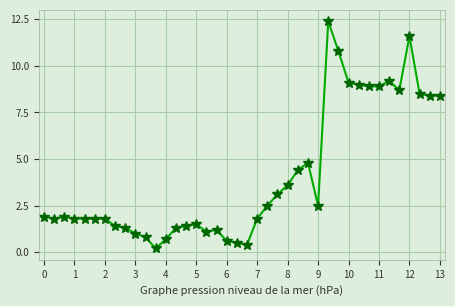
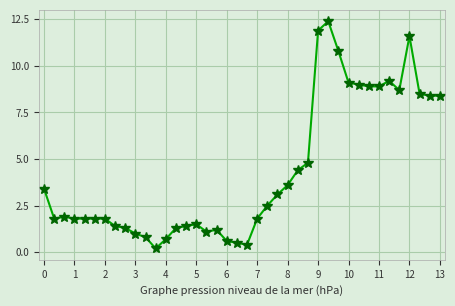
  {
-   "0": 1.9,
+   "0": 3.4,
    "3": 1.0,
    "6": 0.6,
-   "9": 2.5,
+   "9": 11.9,
    "12": 11.6
  }
